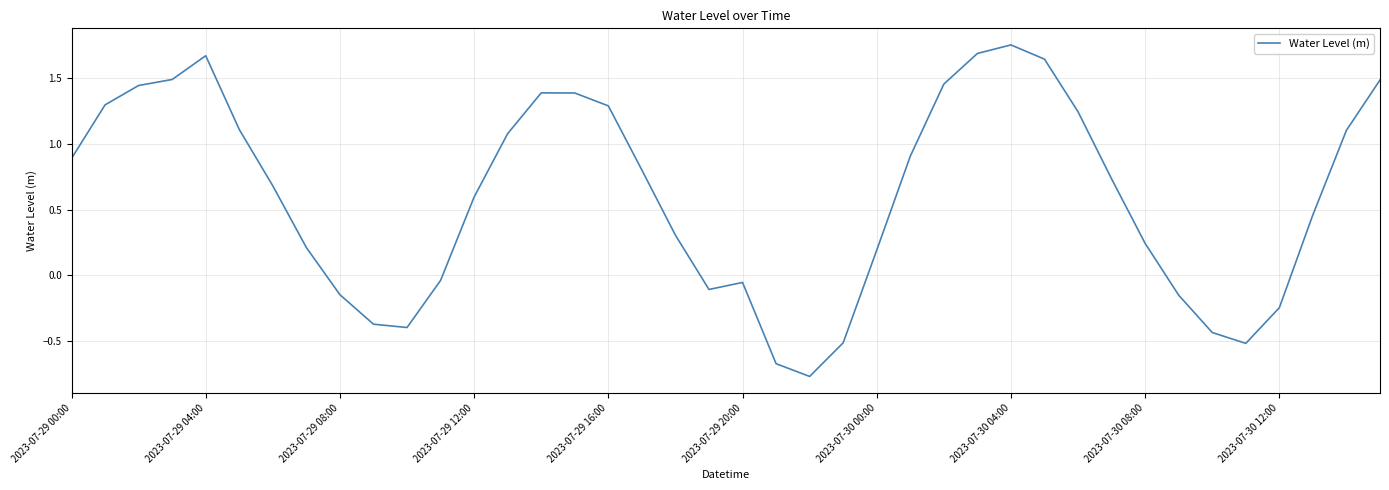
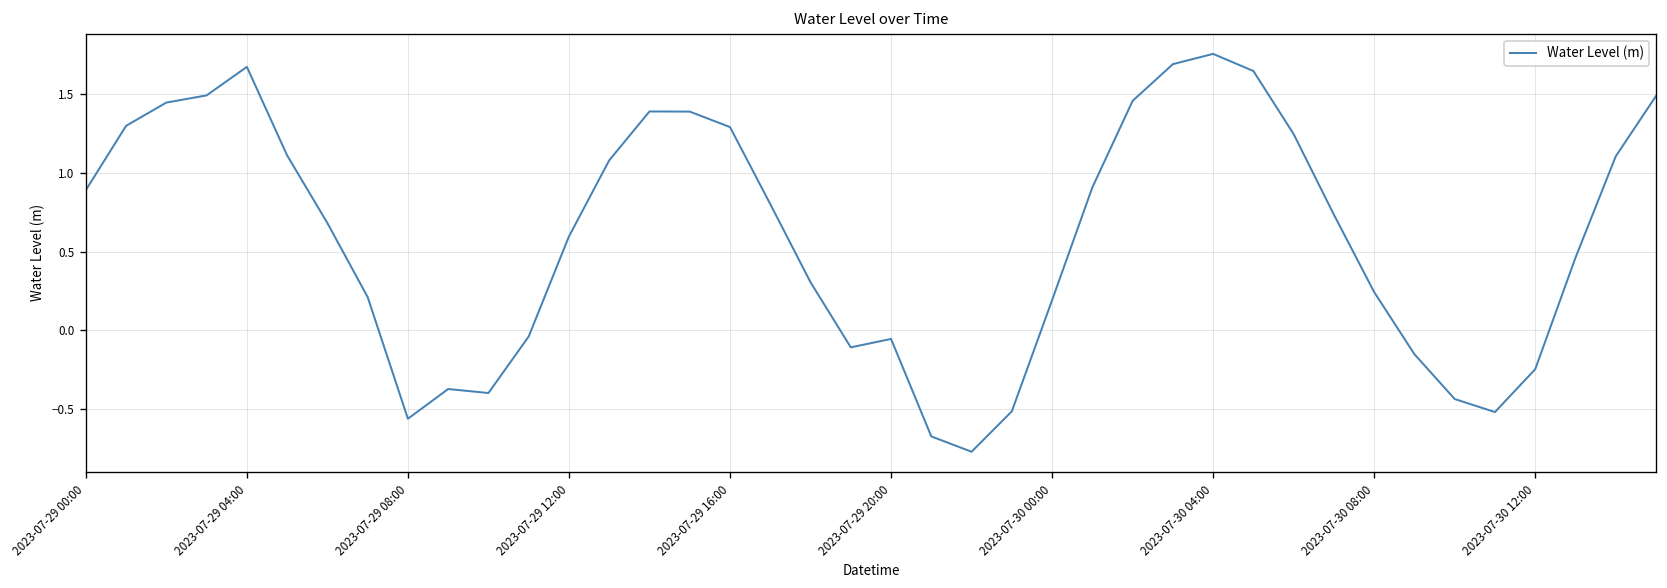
  {
    "2023-07-29 00:00": 0.89,
    "2023-07-29 04:00": 1.67,
-   "2023-07-29 08:00": -0.15,
+   "2023-07-29 08:00": -0.56,
    "2023-07-29 12:00": 0.60,
    "2023-07-29 16:00": 1.29,
    "2023-07-29 20:00": -0.06,
    "2023-07-30 00:00": 0.19,
    "2023-07-30 04:00": 1.76,
    "2023-07-30 08:00": 0.24,
    "2023-07-30 12:00": -0.25
  }
